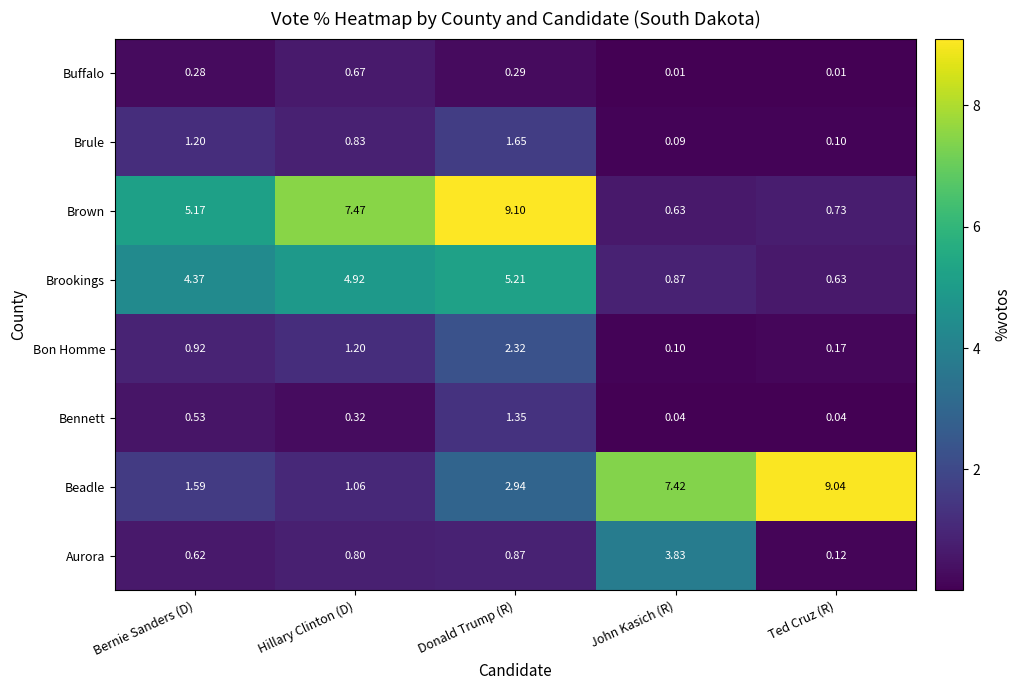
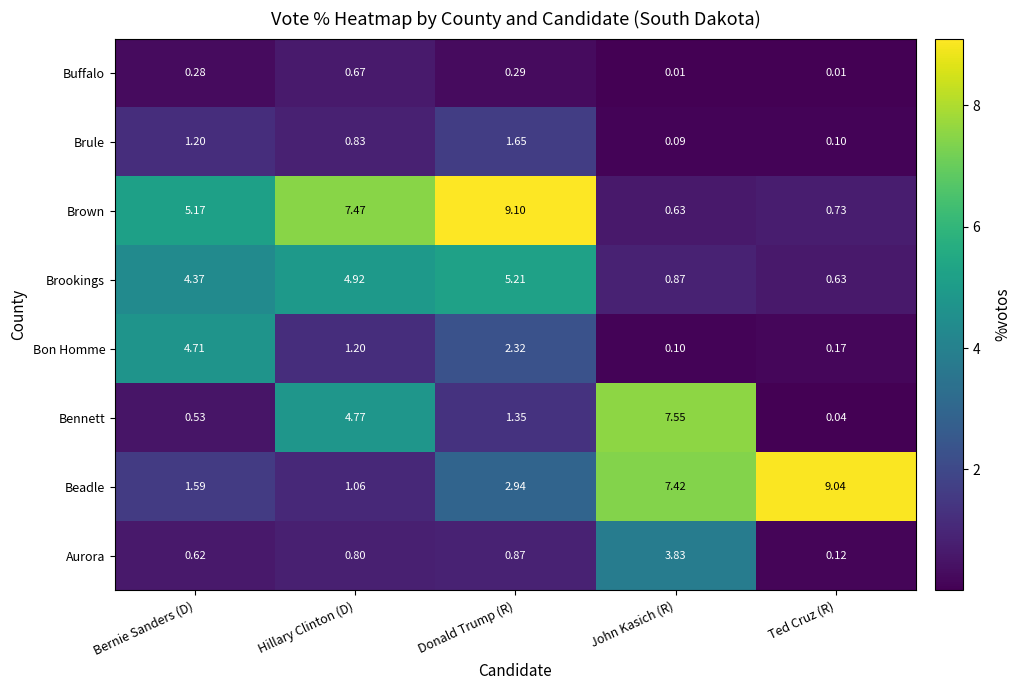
  {
    "Buffalo": {
      "Bernie Sanders (D)": 0.28,
      "Hillary Clinton (D)": 0.67,
      "Donald Trump (R)": 0.29,
      "John Kasich (R)": 0.01,
      "Ted Cruz (R)": 0.01
    },
    "Brule": {
      "Bernie Sanders (D)": 1.20,
      "Hillary Clinton (D)": 0.83,
      "Donald Trump (R)": 1.65,
      "John Kasich (R)": 0.09,
      "Ted Cruz (R)": 0.10
    },
    "Brown": {
      "Bernie Sanders (D)": 5.17,
      "Hillary Clinton (D)": 7.47,
      "Donald Trump (R)": 9.10,
      "John Kasich (R)": 0.63,
      "Ted Cruz (R)": 0.73
    },
    "Brookings": {
      "Bernie Sanders (D)": 4.37,
      "Hillary Clinton (D)": 4.92,
      "Donald Trump (R)": 5.21,
      "John Kasich (R)": 0.87,
      "Ted Cruz (R)": 0.63
    },
    "Bon Homme": {
-     "Bernie Sanders (D)": 0.92,
+     "Bernie Sanders (D)": 4.71,
      "Hillary Clinton (D)": 1.20,
      "Donald Trump (R)": 2.32,
      "John Kasich (R)": 0.10,
      "Ted Cruz (R)": 0.17
    },
    "Bennett": {
      "Bernie Sanders (D)": 0.53,
-     "Hillary Clinton (D)": 0.32,
+     "Hillary Clinton (D)": 4.77,
      "Donald Trump (R)": 1.35,
-     "John Kasich (R)": 0.04,
+     "John Kasich (R)": 7.55,
      "Ted Cruz (R)": 0.04
    },
    "Beadle": {
      "Bernie Sanders (D)": 1.59,
      "Hillary Clinton (D)": 1.06,
      "Donald Trump (R)": 2.94,
      "John Kasich (R)": 7.42,
      "Ted Cruz (R)": 9.04
    },
    "Aurora": {
      "Bernie Sanders (D)": 0.62,
      "Hillary Clinton (D)": 0.80,
      "Donald Trump (R)": 0.87,
      "John Kasich (R)": 3.83,
      "Ted Cruz (R)": 0.12
    }
  }
